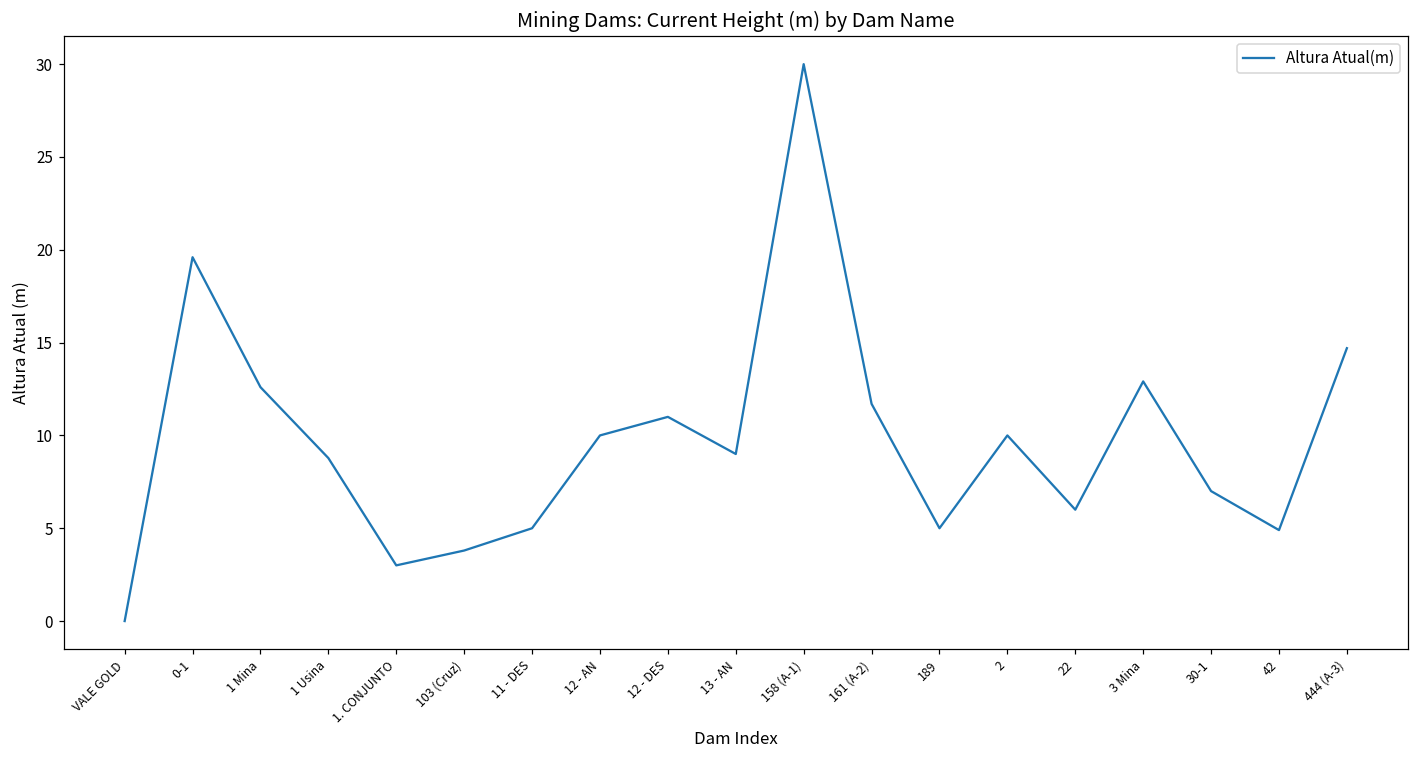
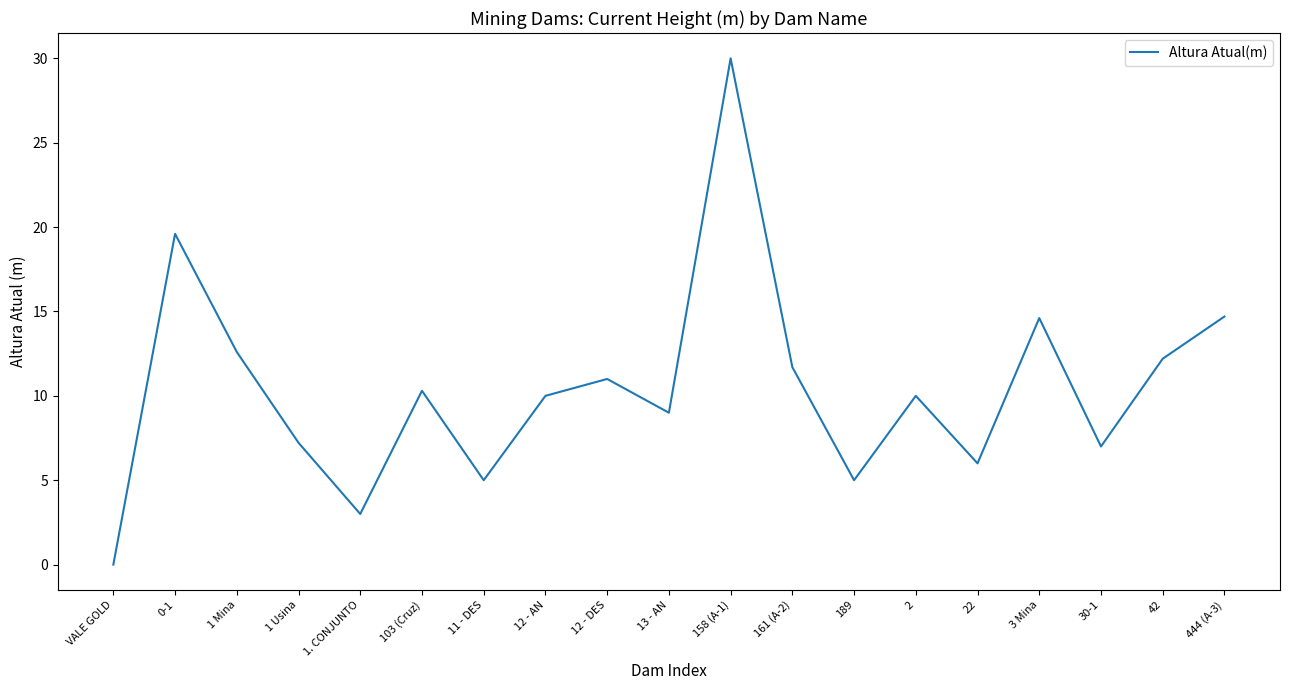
  {
    "VALE GOLD": 0.0,
    "0-1": 19.6,
    "1 Mina": 12.6,
-   "1 Usina": 8.8,
+   "1 Usina": 7.2,
    "1. CONJUNTO": 3.0,
-   "103 (Cruz)": 3.8,
+   "103 (Cruz)": 10.3,
    "11 - DES": 5.0,
    "12 - AN": 10.0,
    "12 - DES": 11.0,
    "13 - AN": 9.0,
    "158 (A-1)": 30.0,
    "161 (A-2)": 11.7,
    "189": 5.0,
    "2": 10.0,
    "22": 6.0,
-   "3 Mina": 12.9,
+   "3 Mina": 14.6,
    "30-1": 7.0,
-   "42": 4.9,
+   "42": 12.2,
    "444 (A-3)": 14.7
  }
